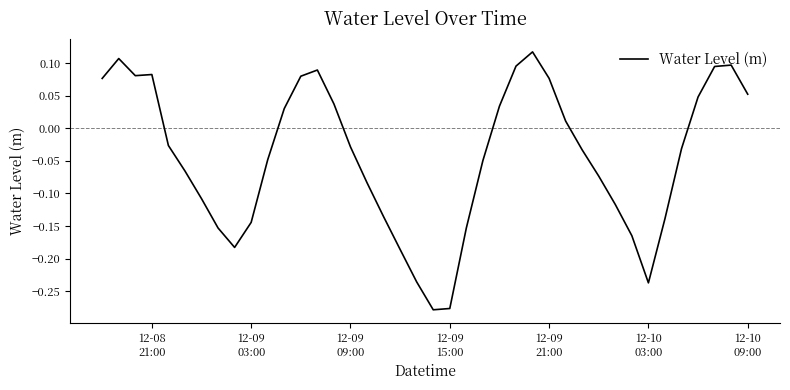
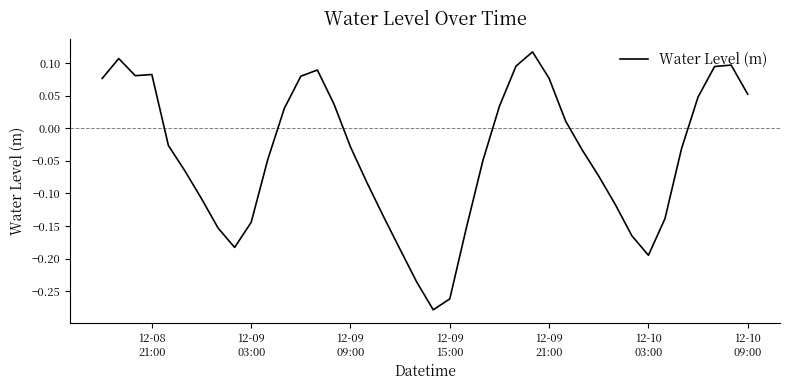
  {
    "12-08 21:00": 0.08,
    "12-09 03:00": -0.14,
    "12-09 09:00": -0.03,
-   "12-09 15:00": -0.28,
+   "12-09 15:00": -0.26,
    "12-09 21:00": 0.08,
-   "12-10 03:00": -0.24,
+   "12-10 03:00": -0.19,
    "12-10 09:00": 0.05
  }
